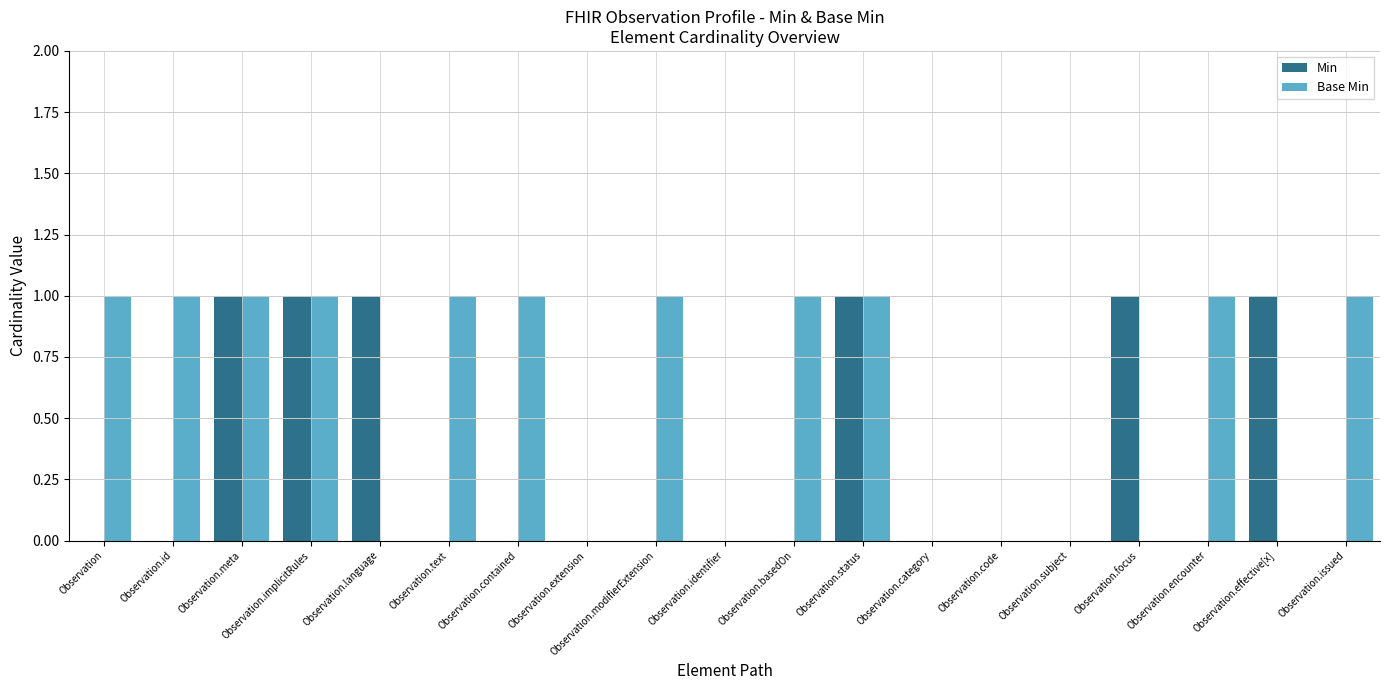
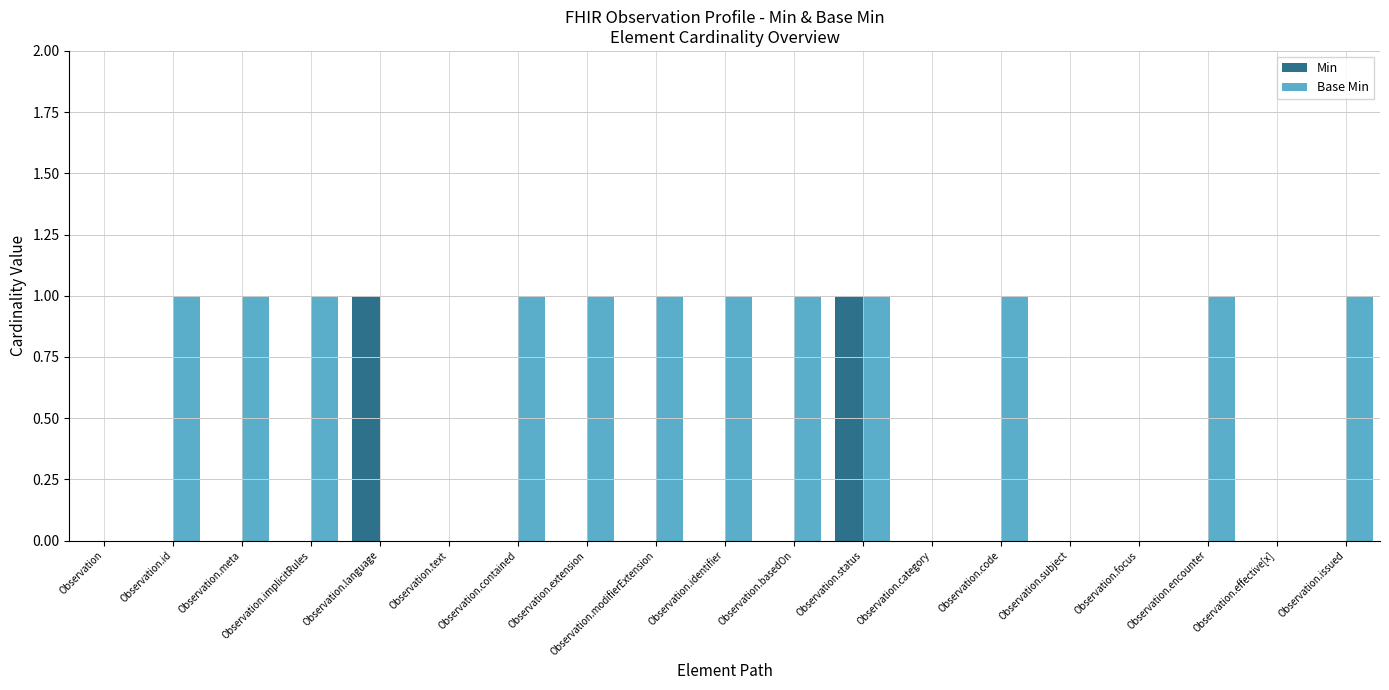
  {
    "Min": {
      "Observation": 0,
      "Observation.id": 0,
-     "Observation.meta": 1,
-     "Observation.implicitRules": 1,
+     "Observation.meta": 0,
+     "Observation.implicitRules": 0,
      "Observation.language": 1,
      "Observation.text": 0,
      "Observation.contained": 0,
      "Observation.extension": 0,
      "Observation.modifierExtension": 0,
      "Observation.identifier": 0,
      "Observation.basedOn": 0,
      "Observation.status": 1,
      "Observation.category": 0,
      "Observation.code": 0,
      "Observation.subject": 0,
-     "Observation.focus": 1,
+     "Observation.focus": 0,
      "Observation.encounter": 0,
-     "Observation.effective[x]": 1,
+     "Observation.effective[x]": 0,
      "Observation.issued": 0
    },
    "Base Min": {
-     "Observation": 1,
+     "Observation": 0,
      "Observation.id": 1,
      "Observation.meta": 1,
      "Observation.implicitRules": 1,
      "Observation.language": 0,
-     "Observation.text": 1,
+     "Observation.text": 0,
      "Observation.contained": 1,
-     "Observation.extension": 0,
+     "Observation.extension": 1,
      "Observation.modifierExtension": 1,
-     "Observation.identifier": 0,
+     "Observation.identifier": 1,
      "Observation.basedOn": 1,
      "Observation.status": 1,
      "Observation.category": 0,
-     "Observation.code": 0,
+     "Observation.code": 1,
      "Observation.subject": 0,
      "Observation.focus": 0,
      "Observation.encounter": 1,
      "Observation.effective[x]": 0,
      "Observation.issued": 1
    }
  }
